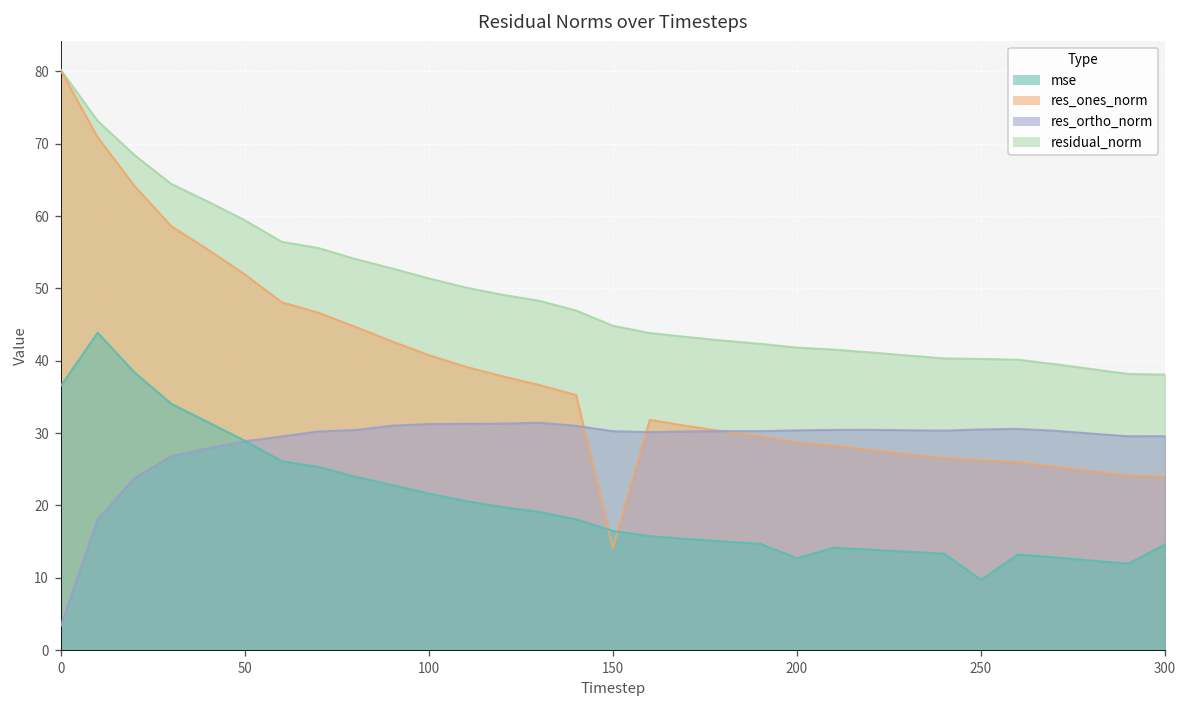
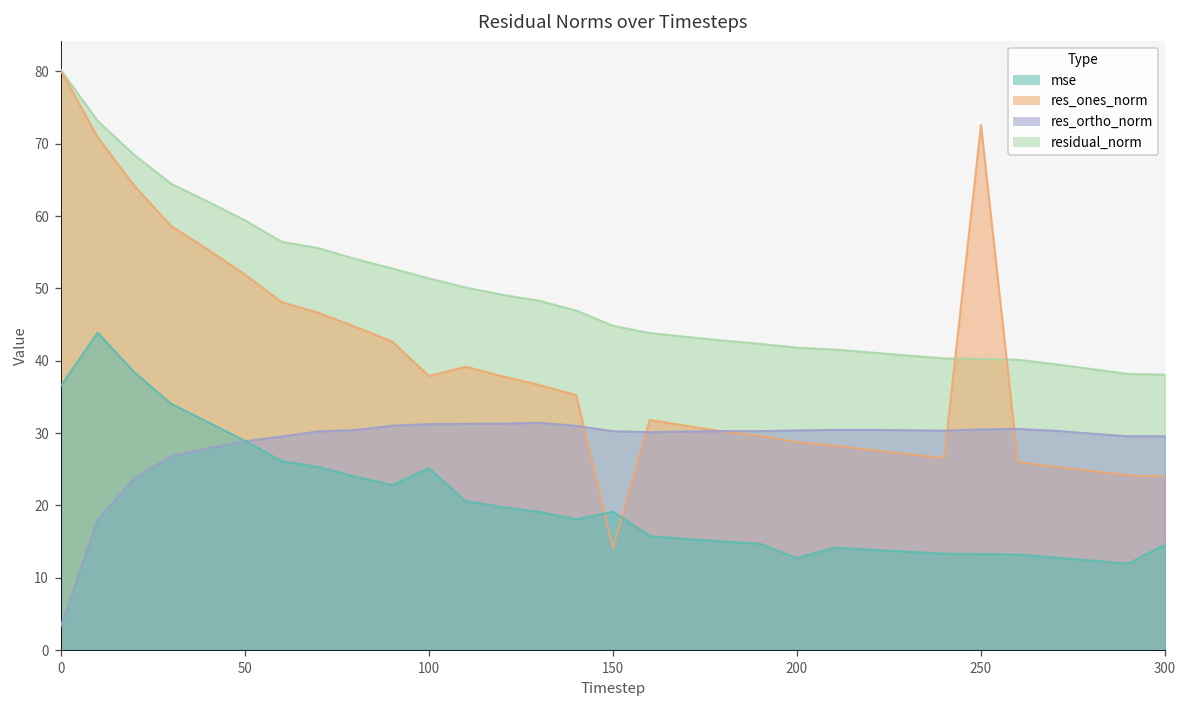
  {
    "res_ones_norm": {
      "50": 52,
-     "100": 41,
+     "100": 38,
      "150": 14,
      "200": 29,
-     "250": 26,
+     "250": 73,
      "300": 24
    },
    "mse": {
      "0": 37,
-     "100": 22,
-     "150": 16,
+     "100": 25,
+     "150": 19,
      "200": 13,
-     "250": 10,
+     "250": 13,
      "300": 15
    }
  }
